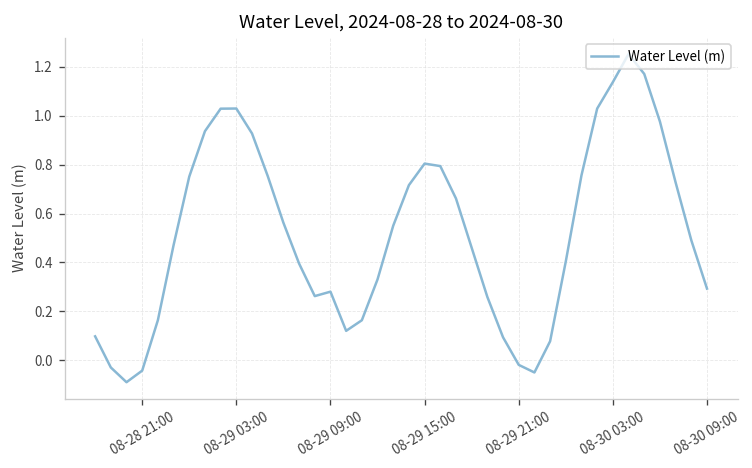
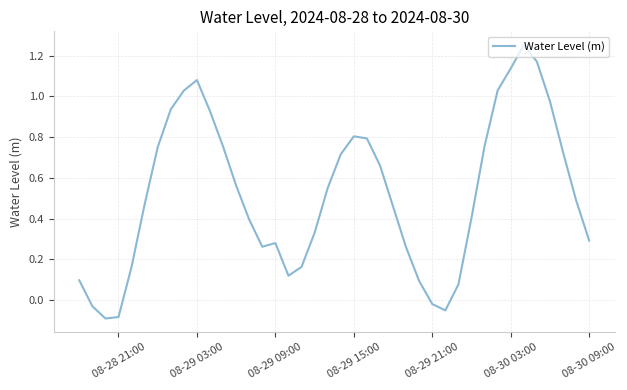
  {
-   "08-28 21:00": -0.04,
-   "08-29 03:00": 1.03,
+   "08-28 21:00": -0.08,
+   "08-29 03:00": 1.08,
    "08-29 09:00": 0.28,
    "08-29 15:00": 0.80,
    "08-29 21:00": -0.02,
    "08-30 03:00": 1.14,
    "08-30 09:00": 0.29
  }
